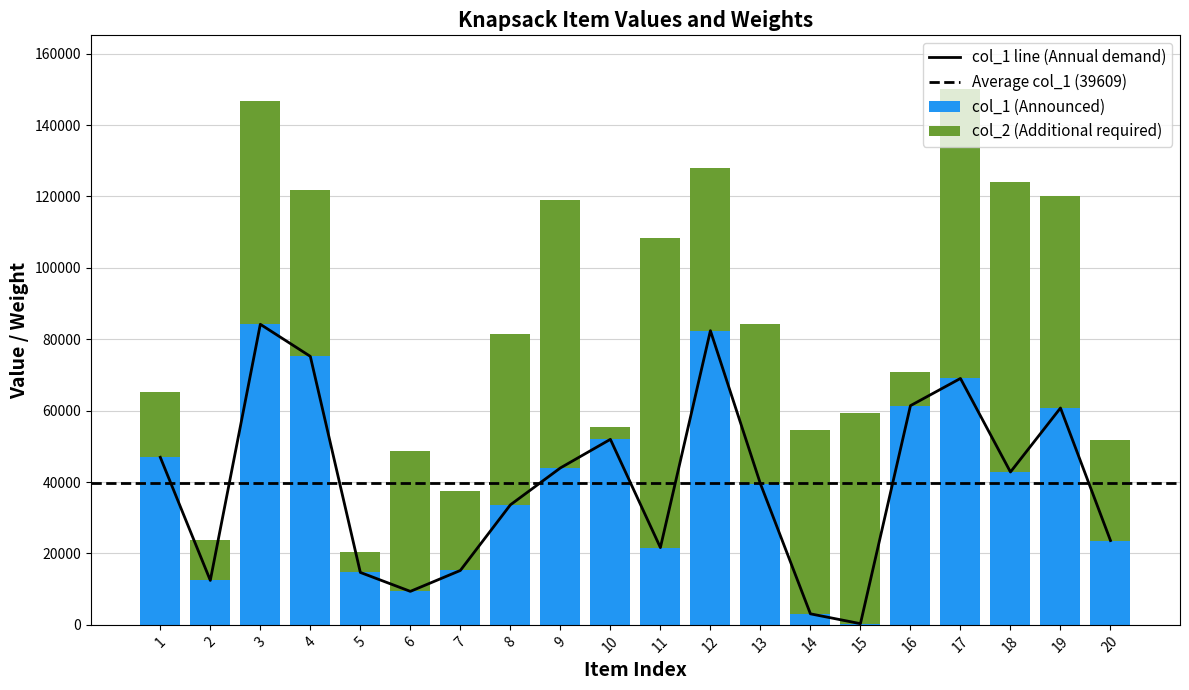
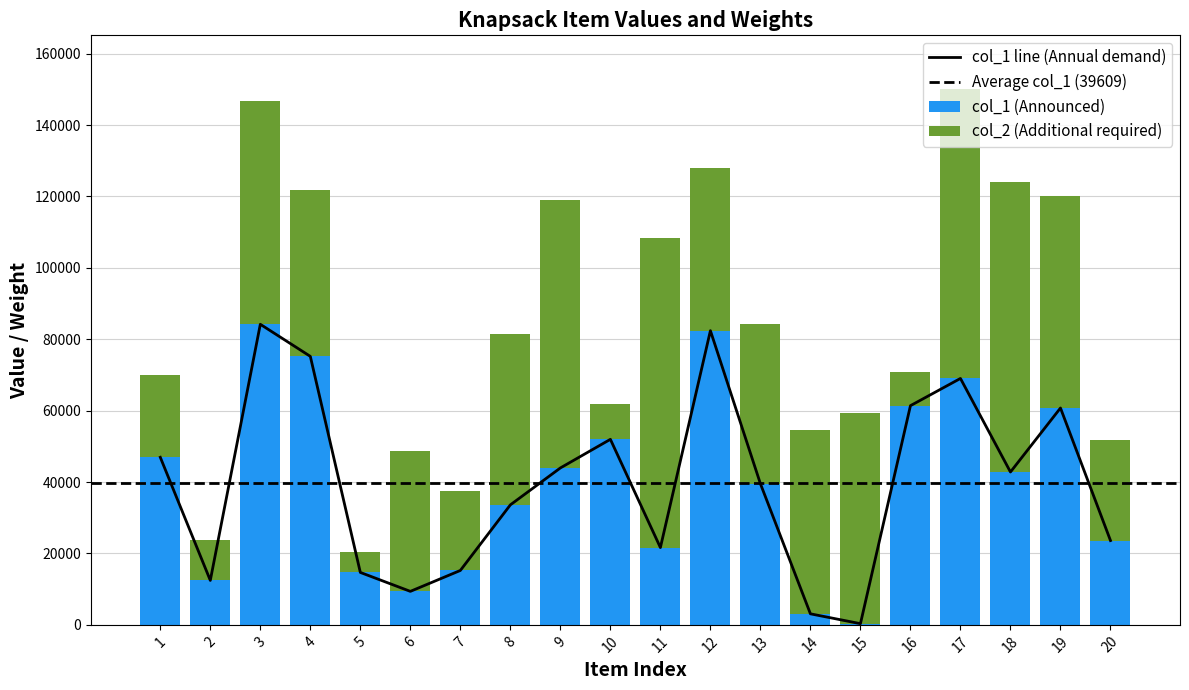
  {
    "col_1 (Announced)": {
      "1": 47000,
      "2": 12000,
      "3": 84000,
      "4": 75000,
      "5": 15000,
      "6": 9000,
      "7": 15000,
      "8": 34000,
      "9": 44000,
      "10": 52000,
      "11": 22000,
      "12": 82000,
      "13": 40000,
      "14": 3000,
      "15": 0,
      "16": 61000,
      "17": 69000,
      "18": 43000,
      "19": 61000,
      "20": 24000
    },
    "col_2 (Additional required)": {
-     "1": 18000,
+     "1": 23000,
      "2": 11000,
      "3": 63000,
      "4": 47000,
      "5": 6000,
      "6": 39000,
      "7": 22000,
      "8": 48000,
      "9": 75000,
-     "10": 3000,
+     "10": 10000,
      "11": 87000,
      "12": 45000,
      "13": 45000,
      "14": 52000,
      "15": 59000,
      "16": 9000,
      "18": 81000,
      "19": 59000,
      "20": 28000
    }
  }
